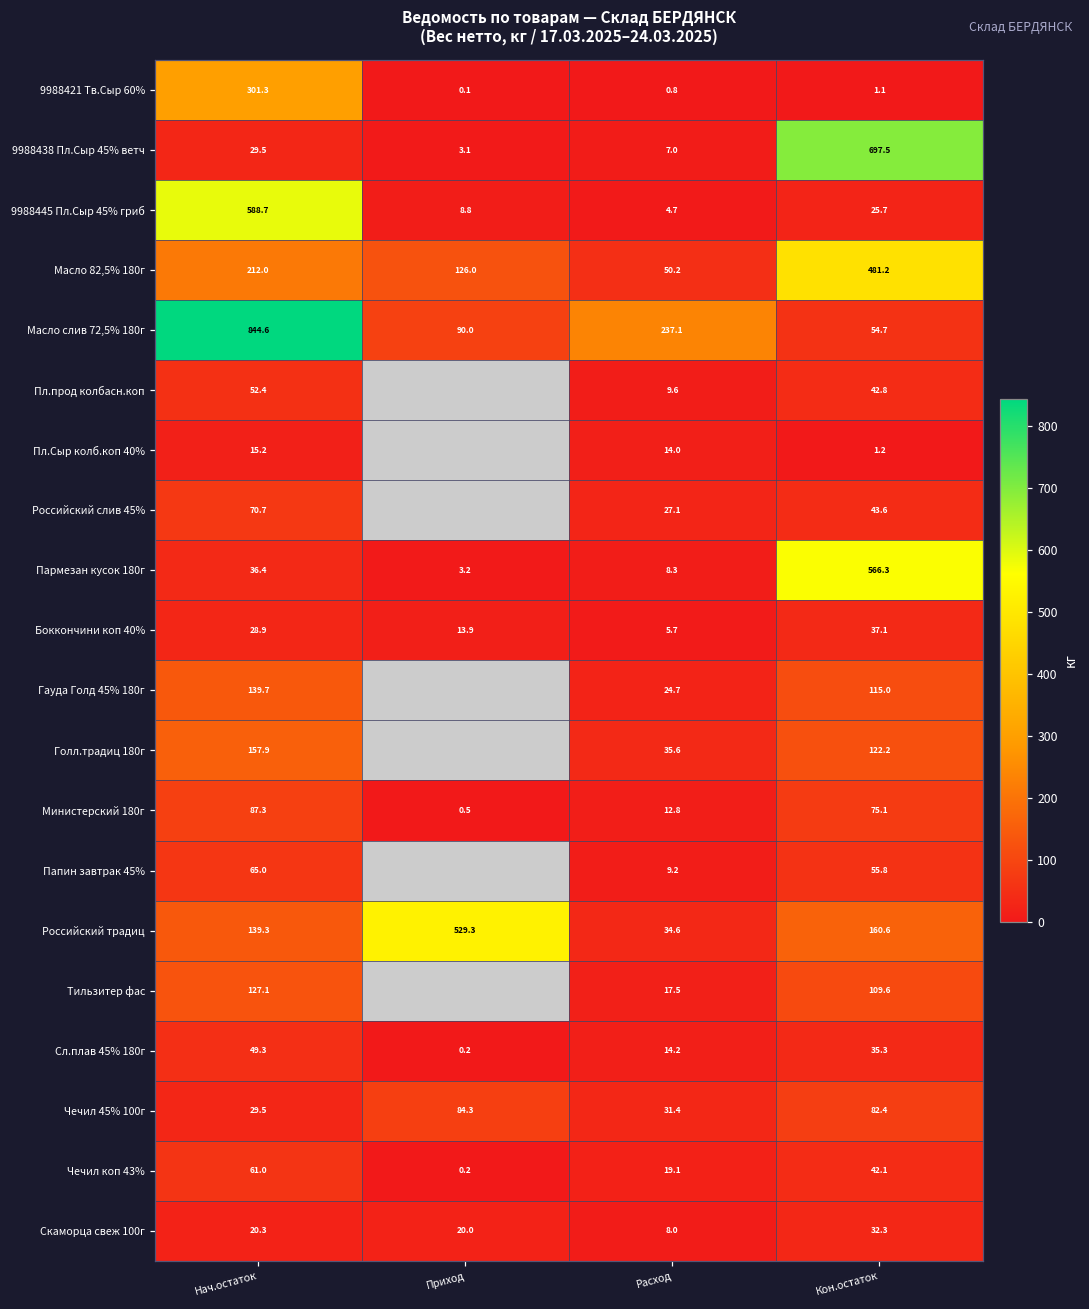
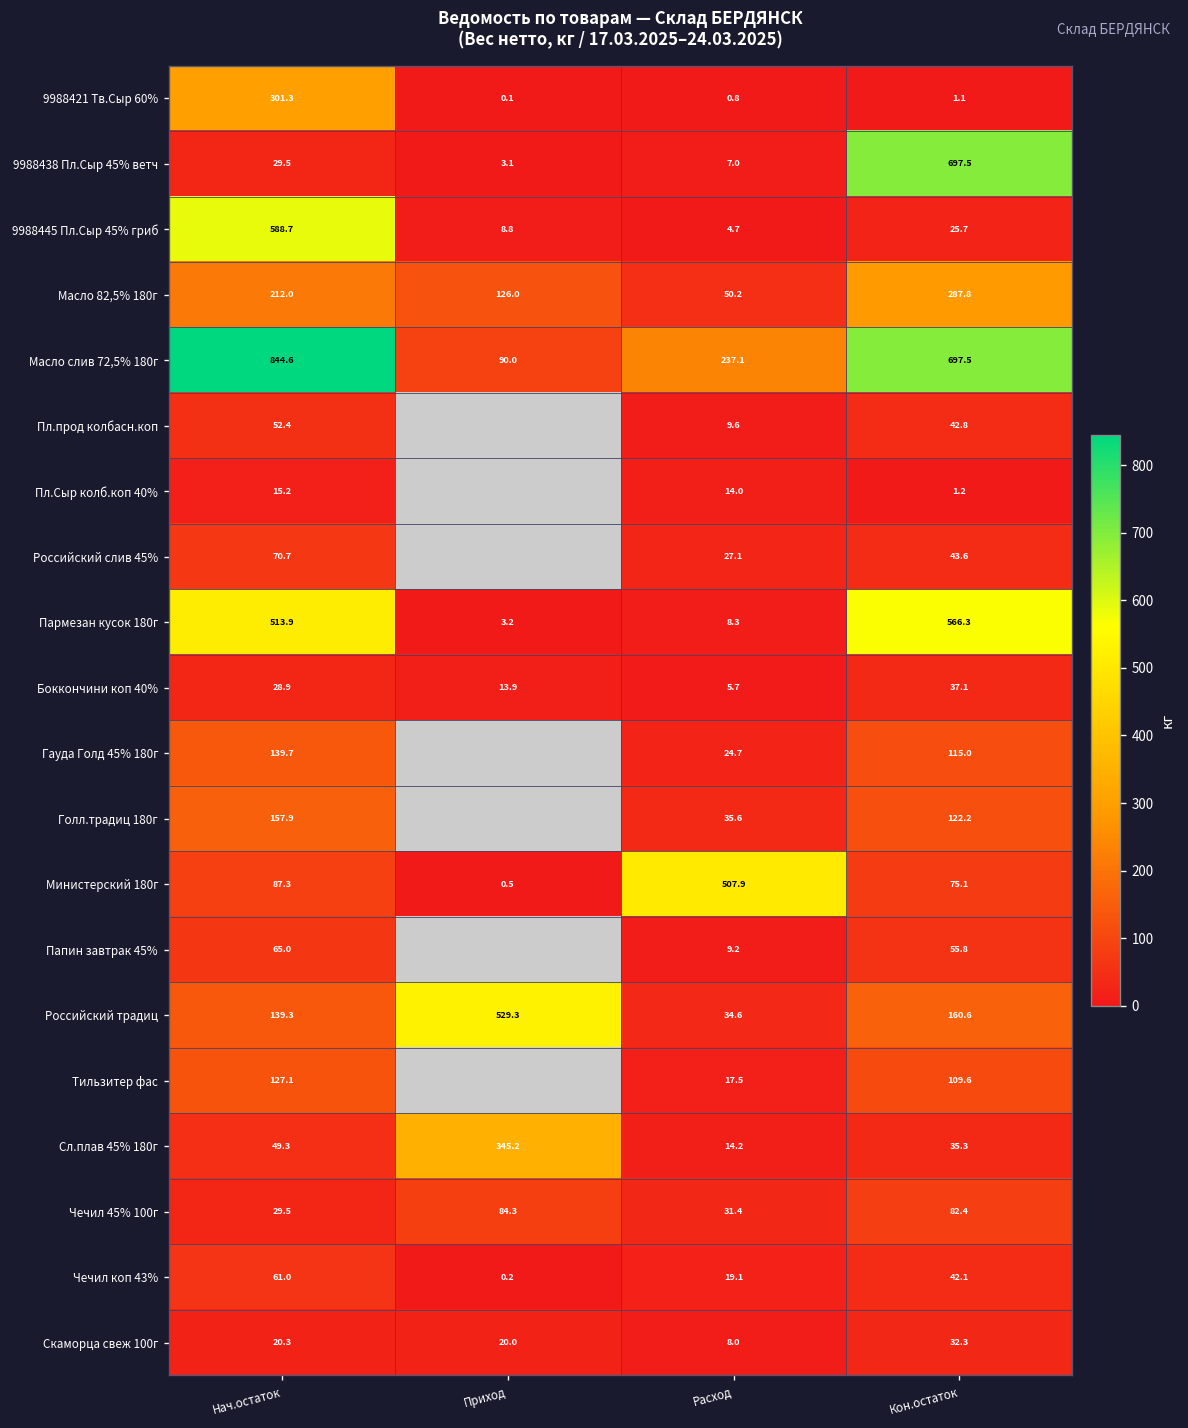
  {
    "9988421 Тв.Сыр 60%": {
      "Нач.остаток": 301.3,
      "Приход": 0.1,
      "Расход": 0.8,
      "Кон.остаток": 1.1
    },
    "9988438 Пл.Сыр 45% ветч": {
      "Нач.остаток": 29.5,
      "Приход": 3.1,
      "Расход": 7.0,
      "Кон.остаток": 697.5
    },
    "9988445 Пл.Сыр 45% гриб": {
      "Нач.остаток": 588.7,
      "Приход": 8.8,
      "Расход": 4.7,
      "Кон.остаток": 25.7
    },
    "Масло 82,5% 180г": {
      "Нач.остаток": 212.0,
      "Приход": 126.0,
      "Расход": 50.2,
-     "Кон.остаток": 481.2
+     "Кон.остаток": 287.8
    },
    "Масло слив 72,5% 180г": {
      "Нач.остаток": 844.6,
      "Приход": 90.0,
      "Расход": 237.1,
-     "Кон.остаток": 54.7
+     "Кон.остаток": 697.5
    },
    "Пл.прод колбасн.коп": {
      "Нач.остаток": 52.4,
      "Расход": 9.6,
      "Кон.остаток": 42.8
    },
    "Пл.Сыр колб.коп 40%": {
      "Нач.остаток": 15.2,
      "Расход": 14.0,
      "Кон.остаток": 1.2
    },
    "Российский слив 45%": {
      "Нач.остаток": 70.7,
      "Расход": 27.1,
      "Кон.остаток": 43.6
    },
    "Пармезан кусок 180г": {
-     "Нач.остаток": 36.4,
+     "Нач.остаток": 513.9,
      "Приход": 3.2,
      "Расход": 8.3,
      "Кон.остаток": 566.3
    },
    "Боккончини коп 40%": {
      "Нач.остаток": 28.9,
      "Приход": 13.9,
      "Расход": 5.7,
      "Кон.остаток": 37.1
    },
    "Гауда Голд 45% 180г": {
      "Нач.остаток": 139.7,
      "Расход": 24.7,
      "Кон.остаток": 115.0
    },
    "Голл.традиц 180г": {
      "Нач.остаток": 157.9,
      "Расход": 35.6,
      "Кон.остаток": 122.2
    },
    "Министерский 180г": {
      "Нач.остаток": 87.3,
      "Приход": 0.5,
-     "Расход": 12.8,
+     "Расход": 507.9,
      "Кон.остаток": 75.1
    },
    "Папин завтрак 45%": {
      "Нач.остаток": 65.0,
      "Расход": 9.2,
      "Кон.остаток": 55.8
    },
    "Российский традиц": {
      "Нач.остаток": 139.3,
      "Приход": 529.3,
      "Расход": 34.6,
      "Кон.остаток": 160.6
    },
    "Тильзитер фас": {
      "Нач.остаток": 127.1,
      "Расход": 17.5,
      "Кон.остаток": 109.6
    },
    "Сл.плав 45% 180г": {
      "Нач.остаток": 49.3,
-     "Приход": 0.2,
+     "Приход": 345.2,
      "Расход": 14.2,
      "Кон.остаток": 35.3
    },
    "Чечил 45% 100г": {
      "Нач.остаток": 29.5,
      "Приход": 84.3,
      "Расход": 31.4,
      "Кон.остаток": 82.4
    },
    "Чечил коп 43%": {
      "Нач.остаток": 61.0,
      "Приход": 0.2,
      "Расход": 19.1,
      "Кон.остаток": 42.1
    },
    "Скаморца свеж 100г": {
      "Нач.остаток": 20.3,
      "Приход": 20.0,
      "Расход": 8.0,
      "Кон.остаток": 32.3
    }
  }
